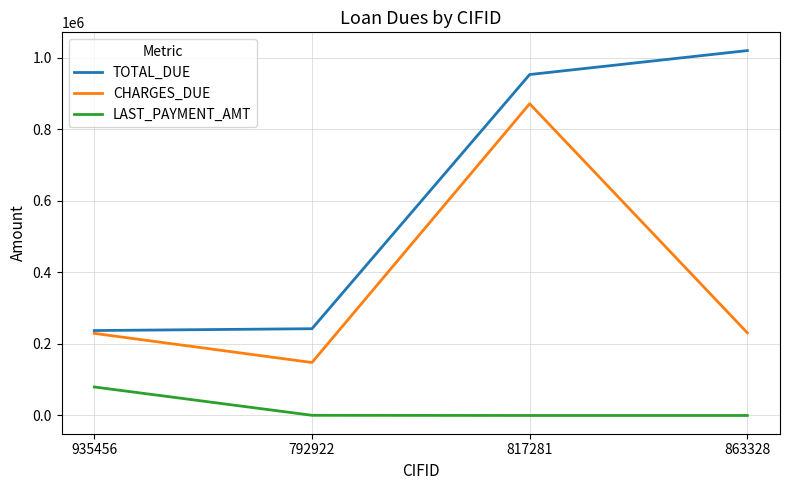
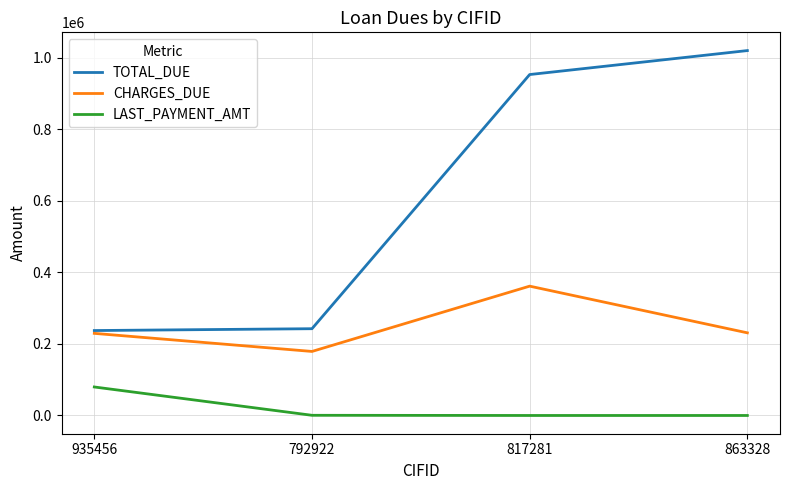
  {
    "TOTAL_DUE": {
      "935456": 240000,
      "792922": 240000,
      "817281": 950000,
      "863328": 1020000
    },
    "CHARGES_DUE": {
      "935456": 230000,
-     "792922": 150000,
-     "817281": 870000,
+     "792922": 180000,
+     "817281": 360000,
      "863328": 230000
    },
    "LAST_PAYMENT_AMT": {
      "935456": 80000,
      "792922": 0,
      "817281": 0,
      "863328": 0
    }
  }
